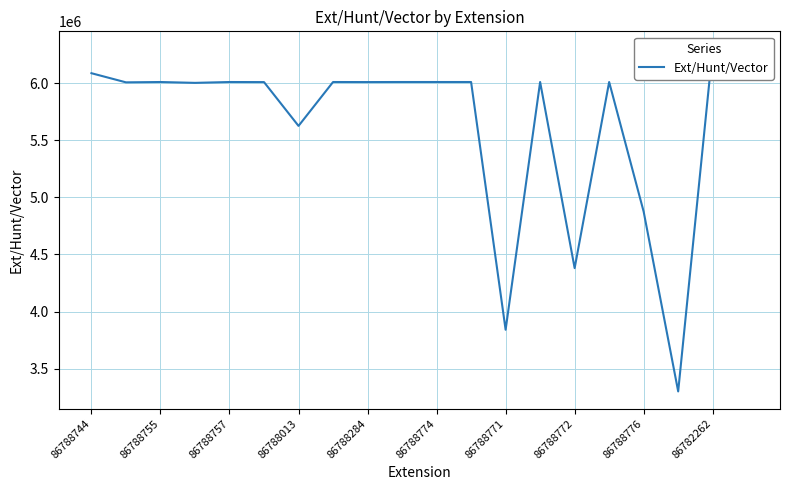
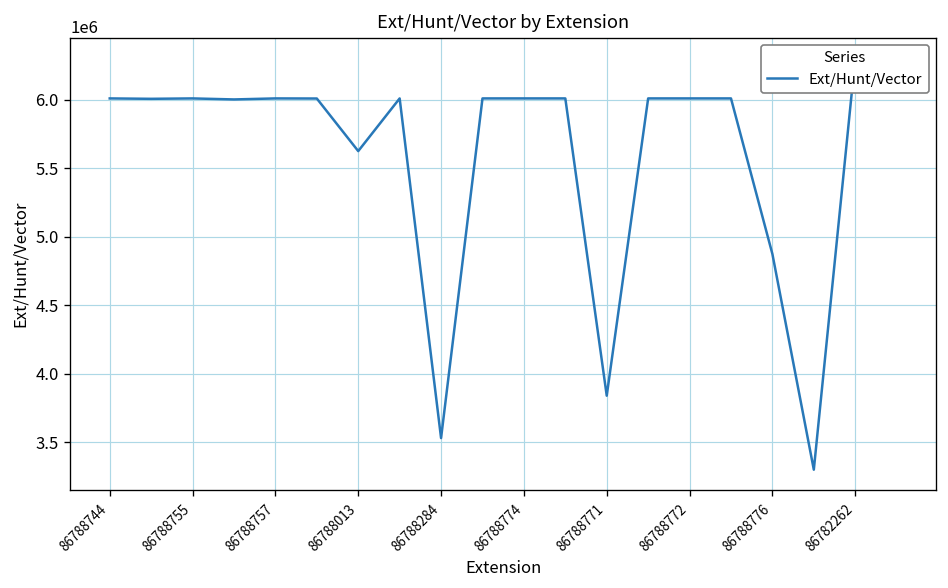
  {
-   "86788744": 6090000,
+   "86788744": 6010000,
    "86788755": 6010000,
    "86788757": 6010000,
    "86788013": 5620000,
-   "86788284": 6010000,
+   "86788284": 3530000,
    "86788774": 6010000,
    "86788771": 3840000,
-   "86788772": 4380000,
+   "86788772": 6010000,
    "86788776": 4870000
  }
